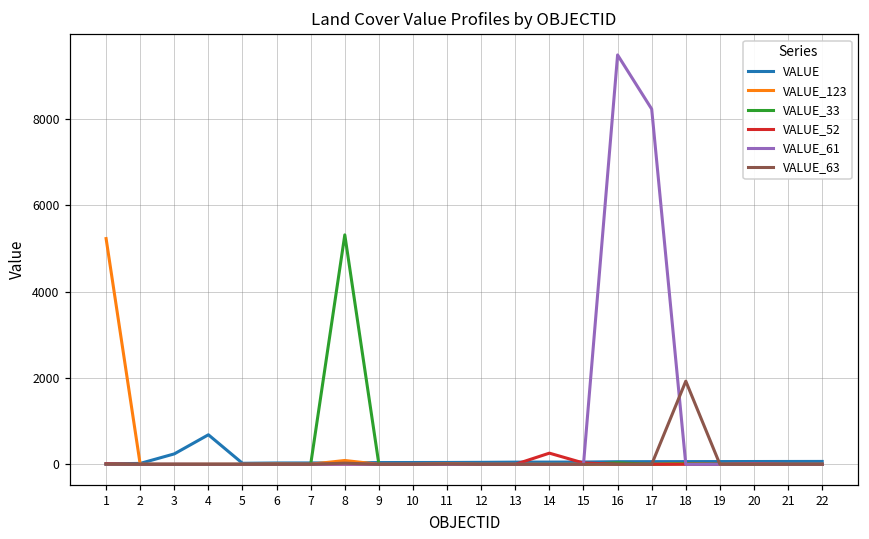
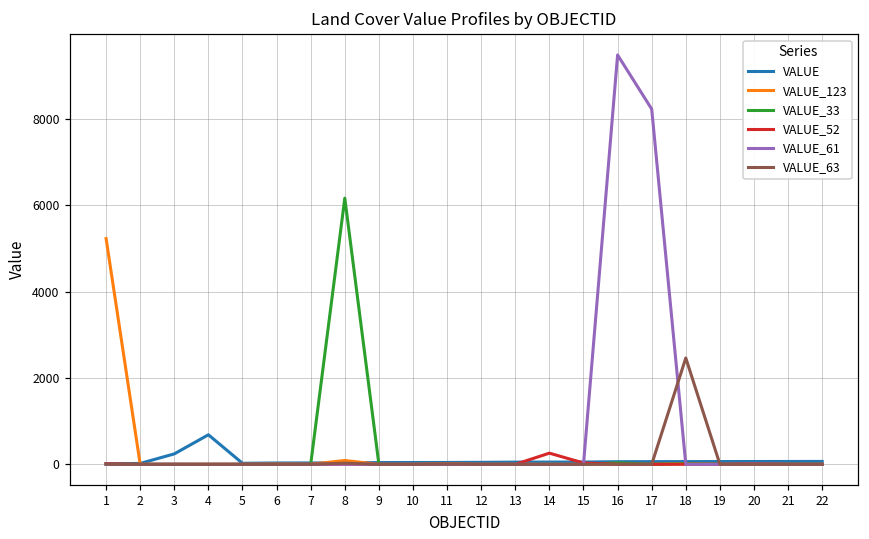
  {
    "VALUE": {
      "3": 200,
      "4": 700,
      "21": 100,
      "22": 100
    },
    "VALUE_123": {
      "1": 5200
    },
    "VALUE_33": {
-     "8": 5300
+     "8": 6200
    },
    "VALUE_52": {
      "14": 300
    },
    "VALUE_61": {
      "16": 9500,
      "17": 8200
    },
    "VALUE_63": {
-     "18": 1900
+     "18": 2500
    }
  }
